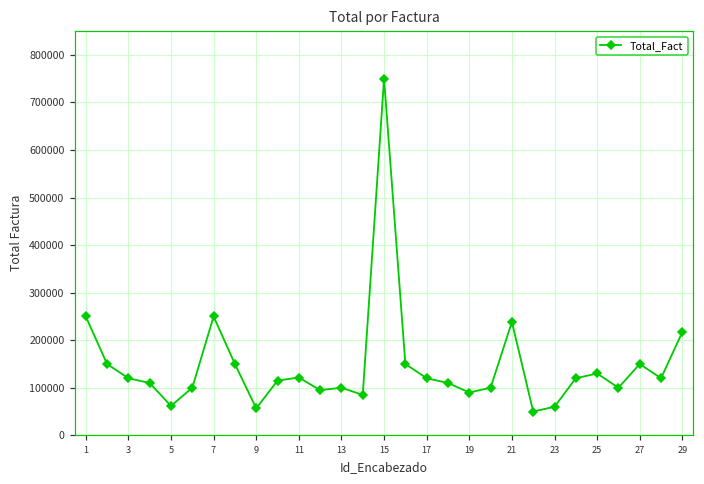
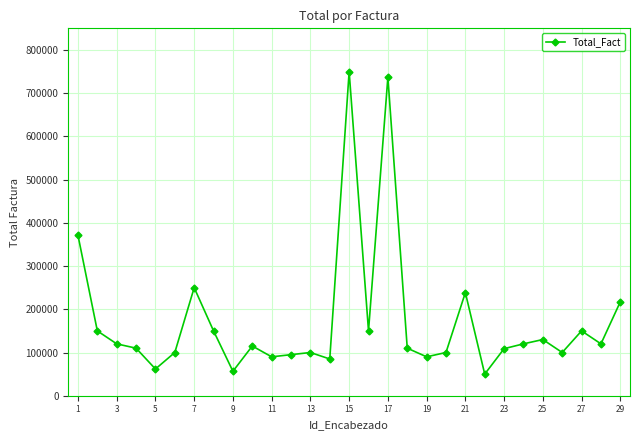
  {
-   "1": 250000,
+   "1": 370000,
    "3": 120000,
    "5": 60000,
    "7": 250000,
    "9": 60000,
-   "11": 120000,
+   "11": 90000,
    "13": 100000,
    "15": 750000,
-   "17": 120000,
+   "17": 740000,
    "19": 90000,
    "21": 240000,
-   "23": 60000,
+   "23": 110000,
    "25": 130000,
    "27": 150000,
    "29": 220000
  }
